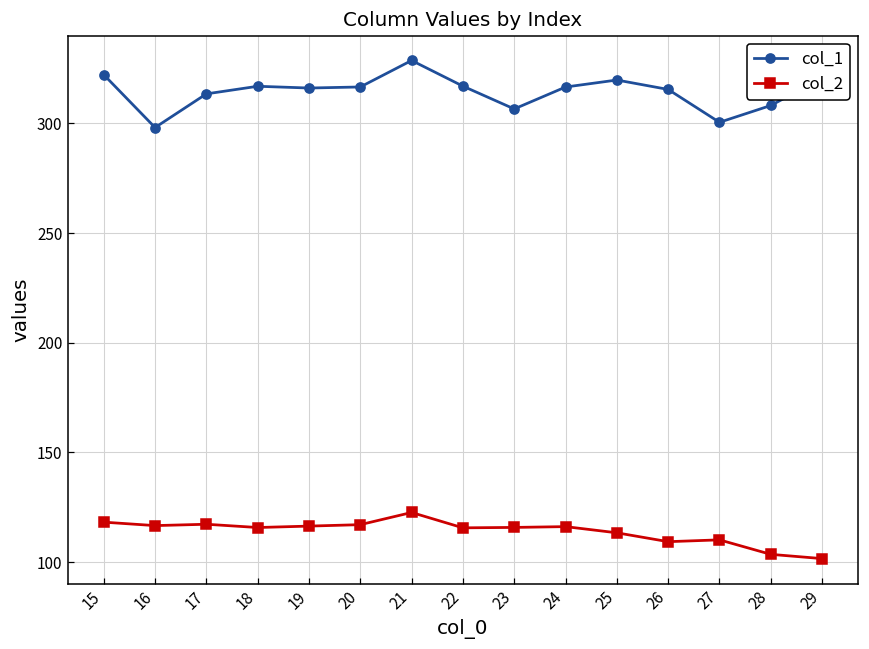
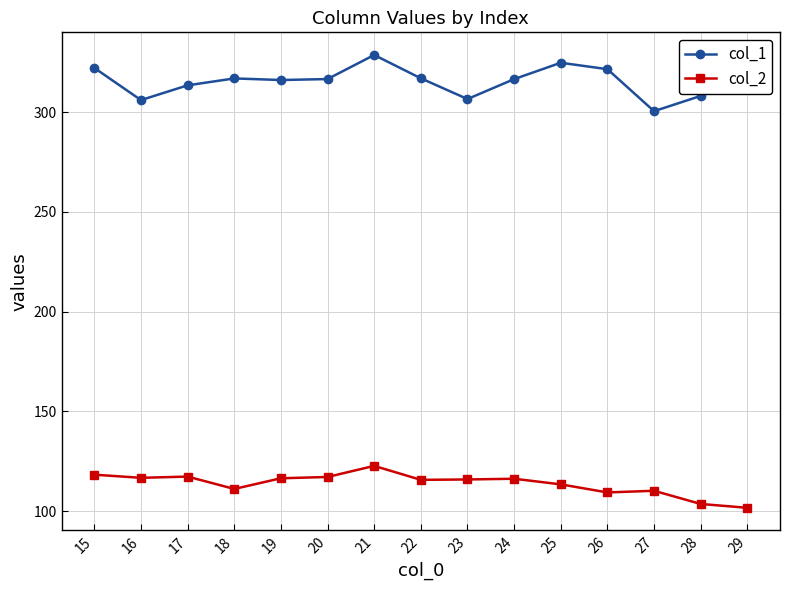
  {
    "col_1": {
      "15": 322,
-     "16": 298,
+     "16": 306,
      "17": 313,
      "18": 317,
      "19": 316,
      "20": 317,
      "21": 329,
      "22": 317,
      "23": 307,
      "24": 317,
-     "25": 320,
-     "26": 315,
+     "25": 325,
+     "26": 322,
      "27": 300,
      "28": 308
    },
    "col_2": {
      "15": 118,
      "16": 117,
      "17": 117,
-     "18": 116,
+     "18": 111,
      "19": 116,
      "20": 117,
      "21": 123,
      "22": 116,
      "23": 116,
      "24": 116,
      "25": 113,
      "26": 109,
      "27": 110,
      "28": 104,
      "29": 102
    }
  }
